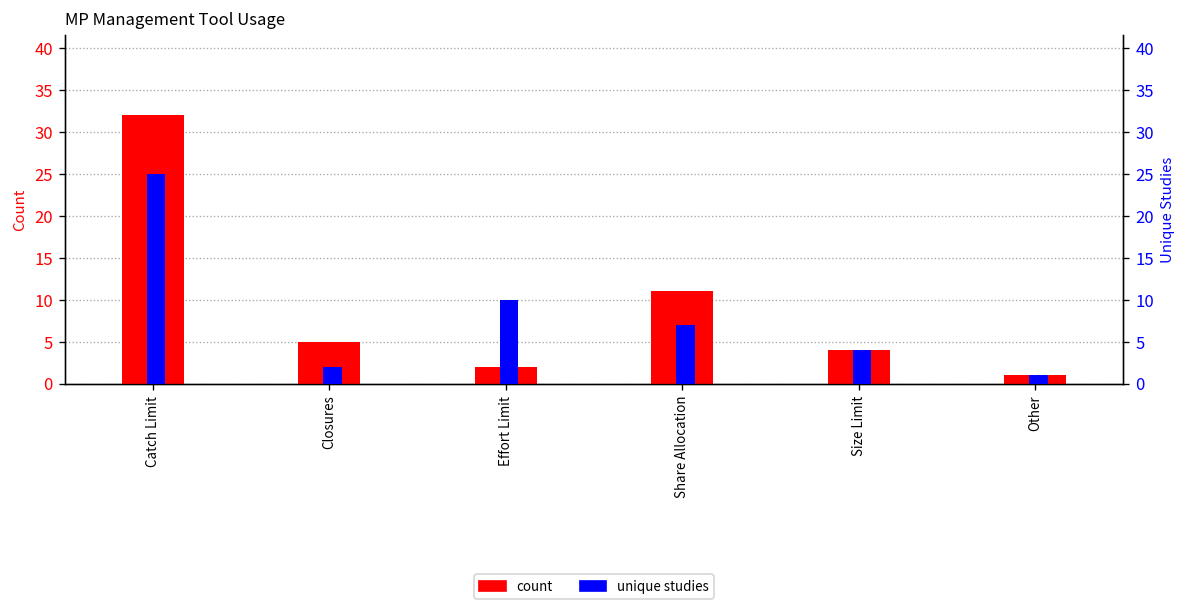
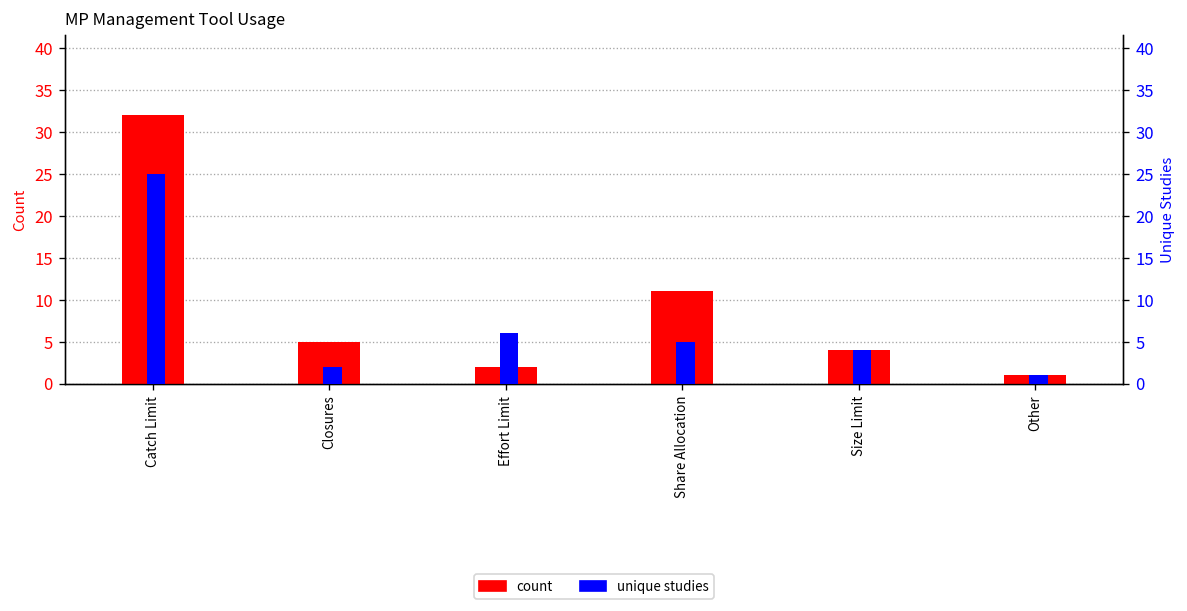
  {
    "count": {
      "Catch Limit": 32,
      "Closures": 5,
      "Effort Limit": 2,
      "Share Allocation": 11,
      "Size Limit": 4,
      "Other": 1
    },
    "unique studies": {
      "Catch Limit": 25,
      "Closures": 2,
-     "Effort Limit": 10,
-     "Share Allocation": 7,
+     "Effort Limit": 6,
+     "Share Allocation": 5,
      "Size Limit": 4,
      "Other": 1
    }
  }
